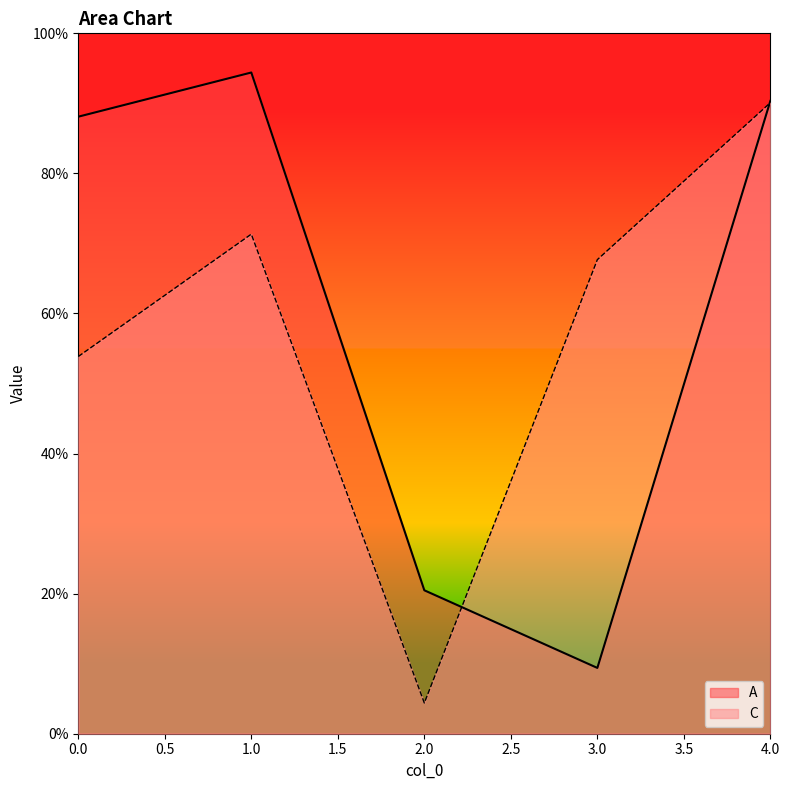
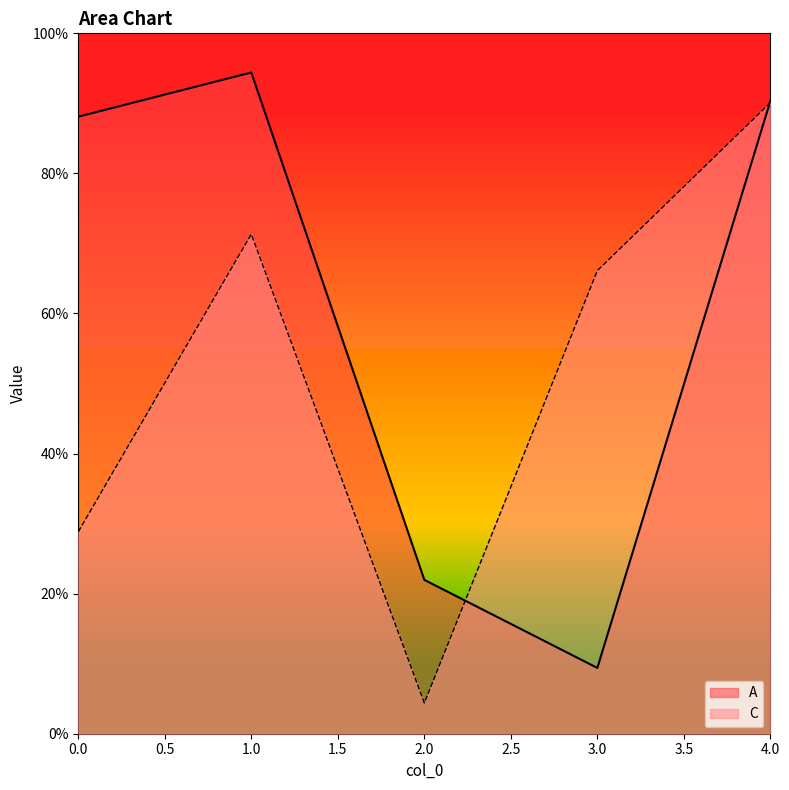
  {
    "A": {
      "0.0": "88%",
      "1.0": "94%",
-     "2.0": "20%",
+     "2.0": "22%",
      "3.0": "9%"
    },
    "C": {
-     "0.0": "54%",
+     "0.0": "29%",
      "1.0": "71%",
      "2.0": "4%",
-     "3.0": "68%"
+     "3.0": "66%"
    }
  }
